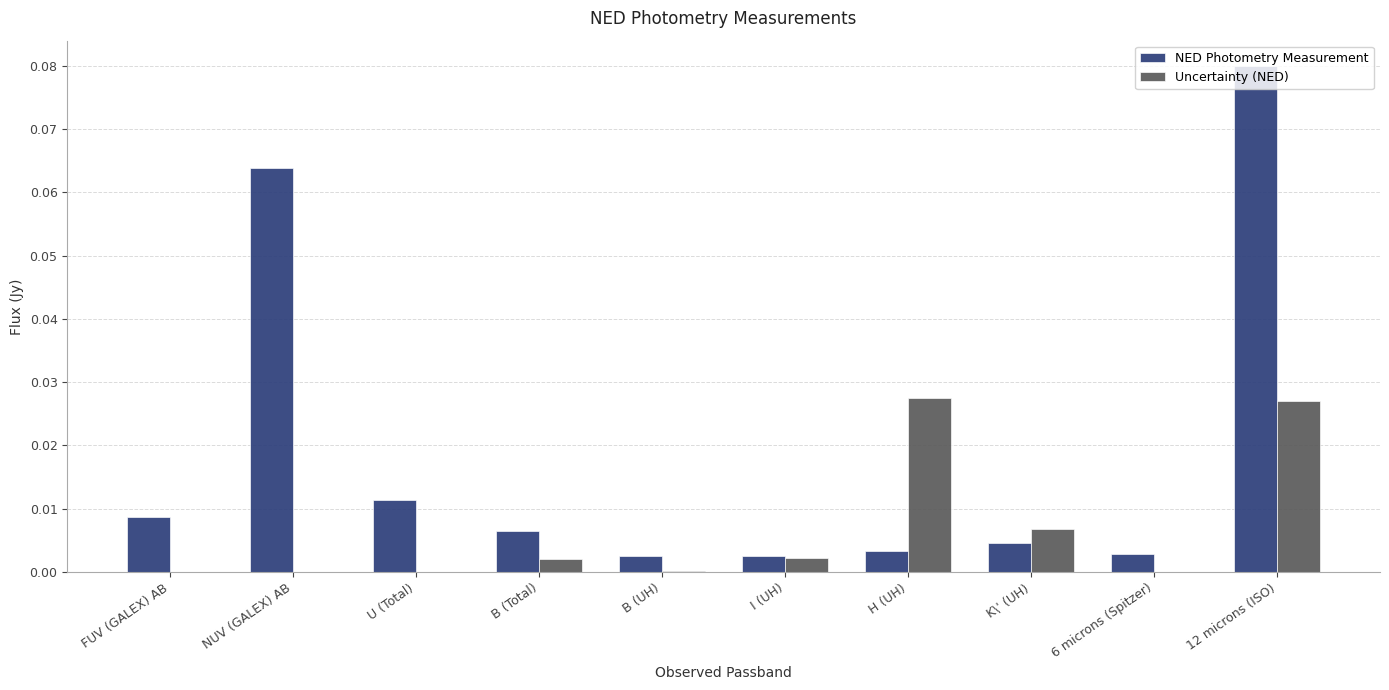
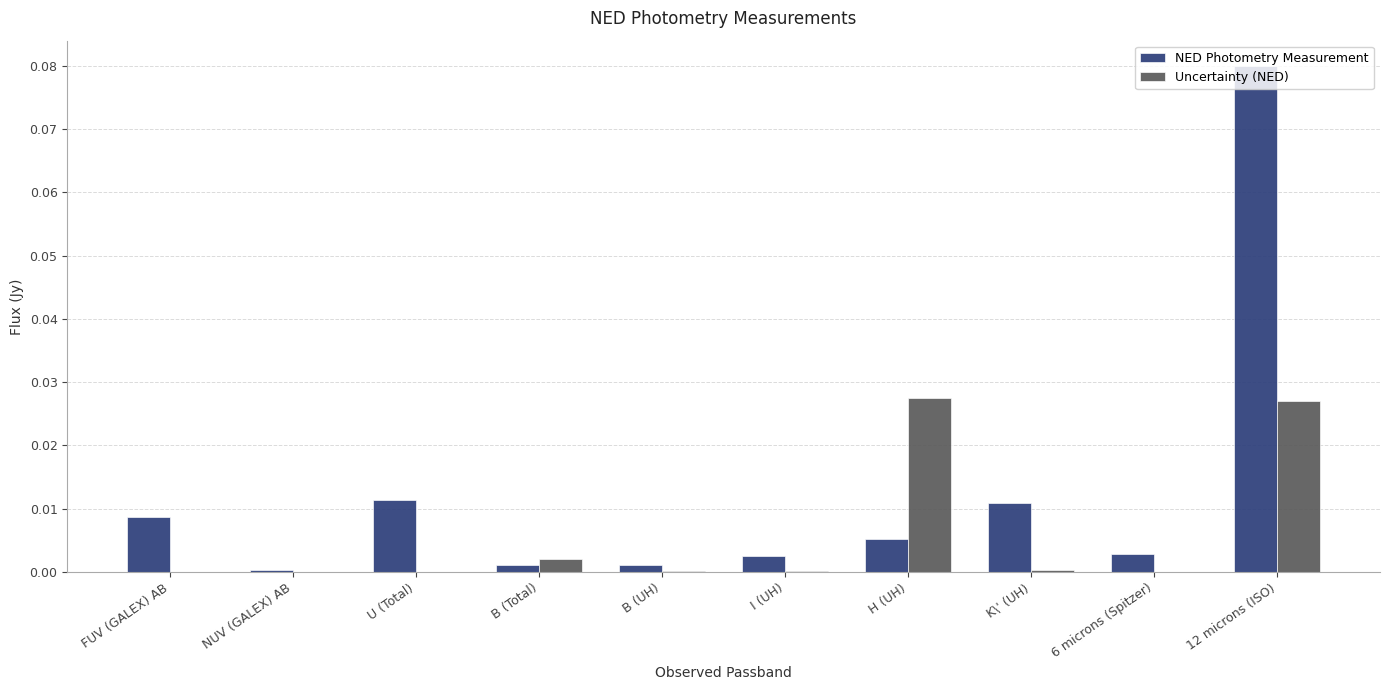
  {
    "NED Photometry Measurement": {
      "FUV (GALEX) AB": 0.009,
-     "NUV (GALEX) AB": 0.064,
+     "NUV (GALEX) AB": 0.000,
      "U (Total)": 0.011,
-     "B (Total)": 0.007,
-     "B (UH)": 0.003,
+     "B (Total)": 0.001,
+     "B (UH)": 0.001,
      "I (UH)": 0.003,
-     "H (UH)": 0.003,
-     "K\\' (UH)": 0.005,
+     "H (UH)": 0.005,
+     "K\\' (UH)": 0.011,
      "6 microns (Spitzer)": 0.003
    },
    "Uncertainty (NED)": {
      "B (Total)": 0.002,
-     "I (UH)": 0.002,
+     "I (UH)": 0.000,
      "H (UH)": 0.027,
-     "K\\' (UH)": 0.007,
+     "K\\' (UH)": 0.000,
      "6 microns (Spitzer)": 0.000,
      "12 microns (ISO)": 0.027
    }
  }
